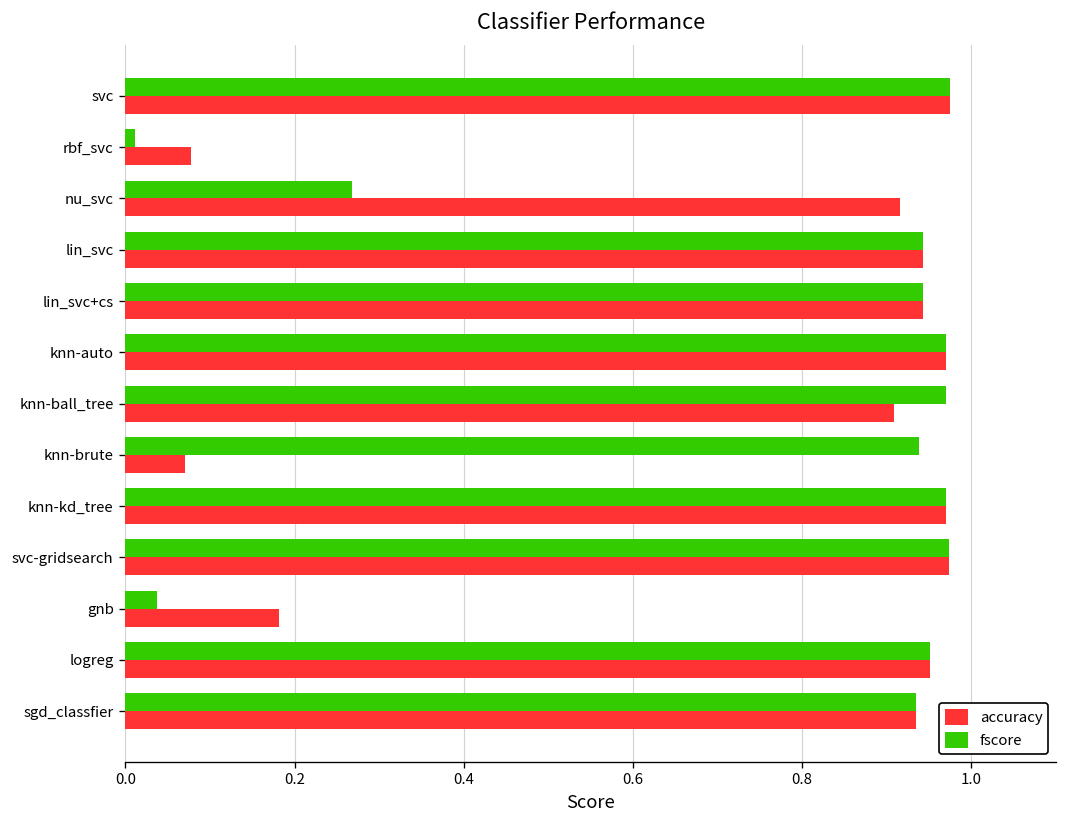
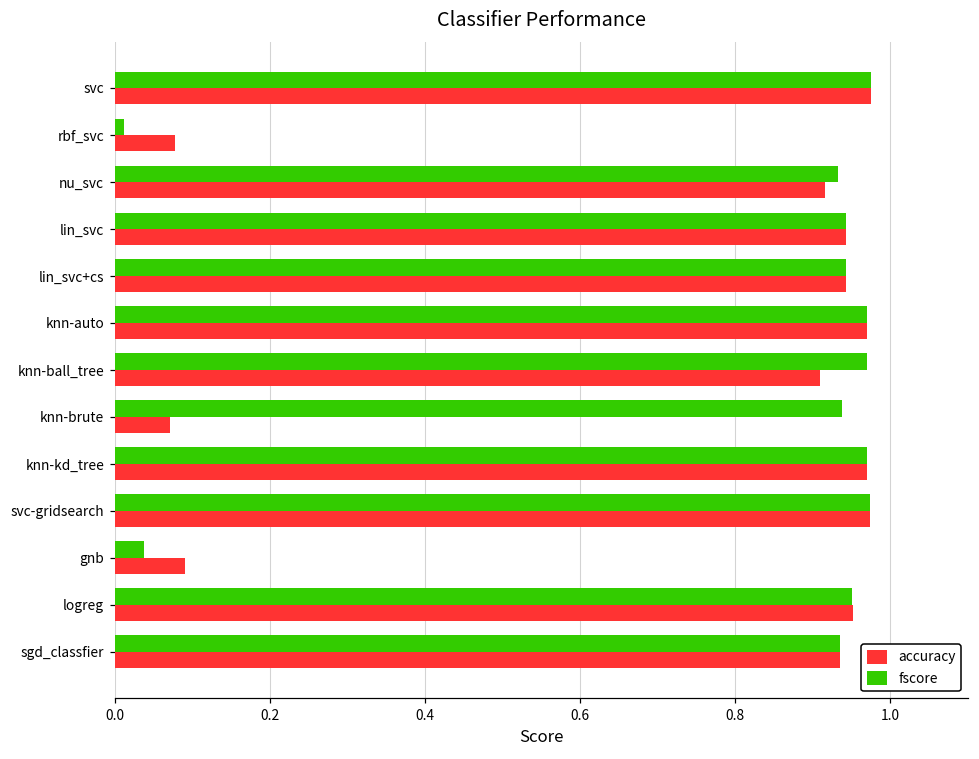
  {
    "accuracy": {
      "svc": 0.97,
      "rbf_svc": 0.08,
      "nu_svc": 0.92,
      "lin_svc": 0.94,
      "lin_svc+cs": 0.94,
      "knn-auto": 0.97,
      "knn-ball_tree": 0.91,
      "knn-brute": 0.07,
      "knn-kd_tree": 0.97,
      "svc-gridsearch": 0.97,
-     "gnb": 0.18,
+     "gnb": 0.09,
      "logreg": 0.95,
      "sgd_classfier": 0.93
    },
    "fscore": {
      "svc": 0.97,
      "rbf_svc": 0.01,
-     "nu_svc": 0.27,
+     "nu_svc": 0.93,
      "lin_svc": 0.94,
      "lin_svc+cs": 0.94,
      "knn-auto": 0.97,
      "knn-ball_tree": 0.97,
      "knn-brute": 0.94,
      "knn-kd_tree": 0.97,
      "svc-gridsearch": 0.97,
      "gnb": 0.04,
      "logreg": 0.95,
      "sgd_classfier": 0.93
    }
  }
